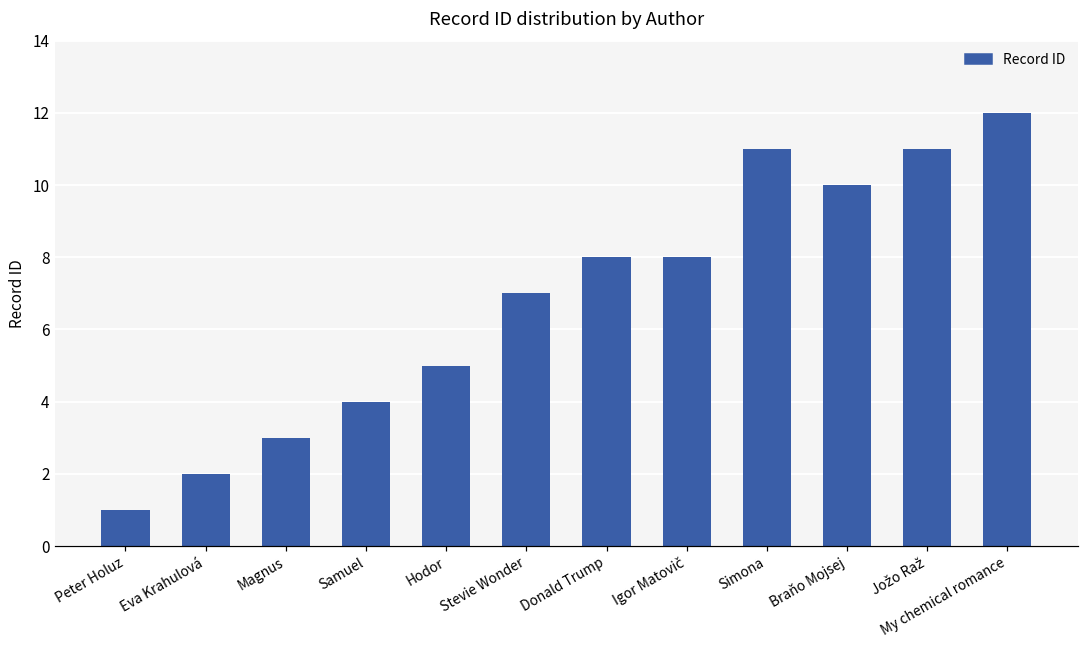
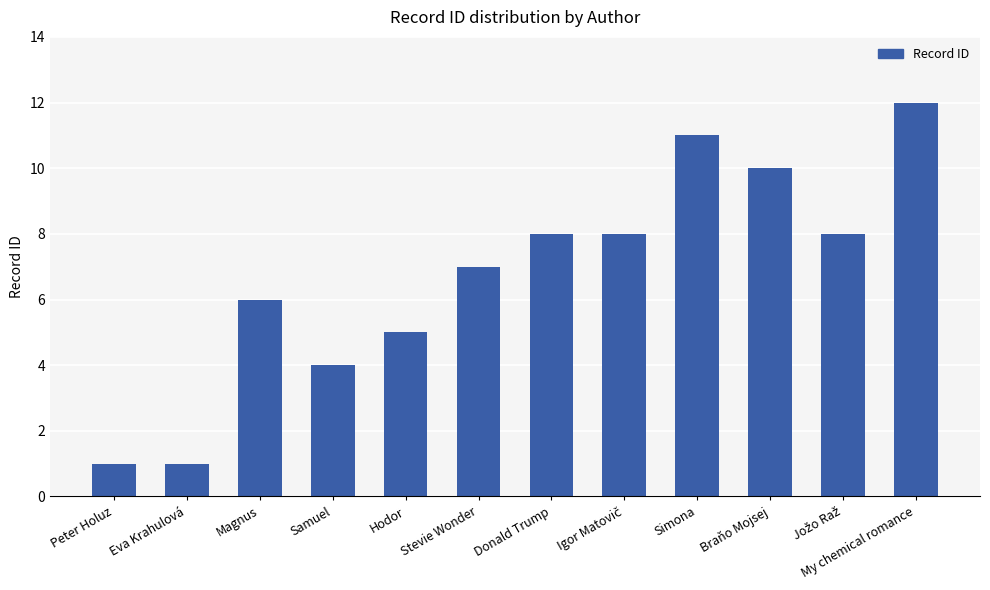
  {
    "Peter Holuz": 1,
-   "Eva Krahulová": 2,
-   "Magnus": 3,
+   "Eva Krahulová": 1,
+   "Magnus": 6,
    "Samuel": 4,
    "Hodor": 5,
    "Stevie Wonder": 7,
    "Donald Trump": 8,
    "Igor Matovič": 8,
    "Simona": 11,
    "Braňo Mojsej": 10,
-   "Jožo Raž": 11,
+   "Jožo Raž": 8,
    "My chemical romance": 12
  }
